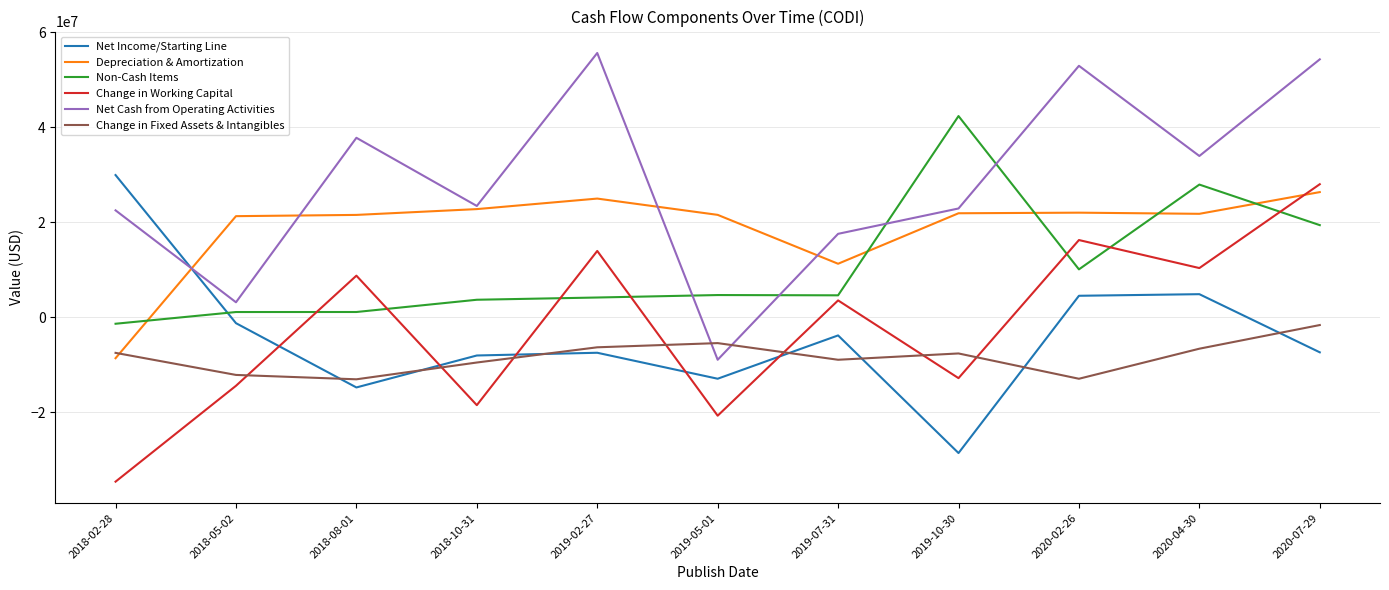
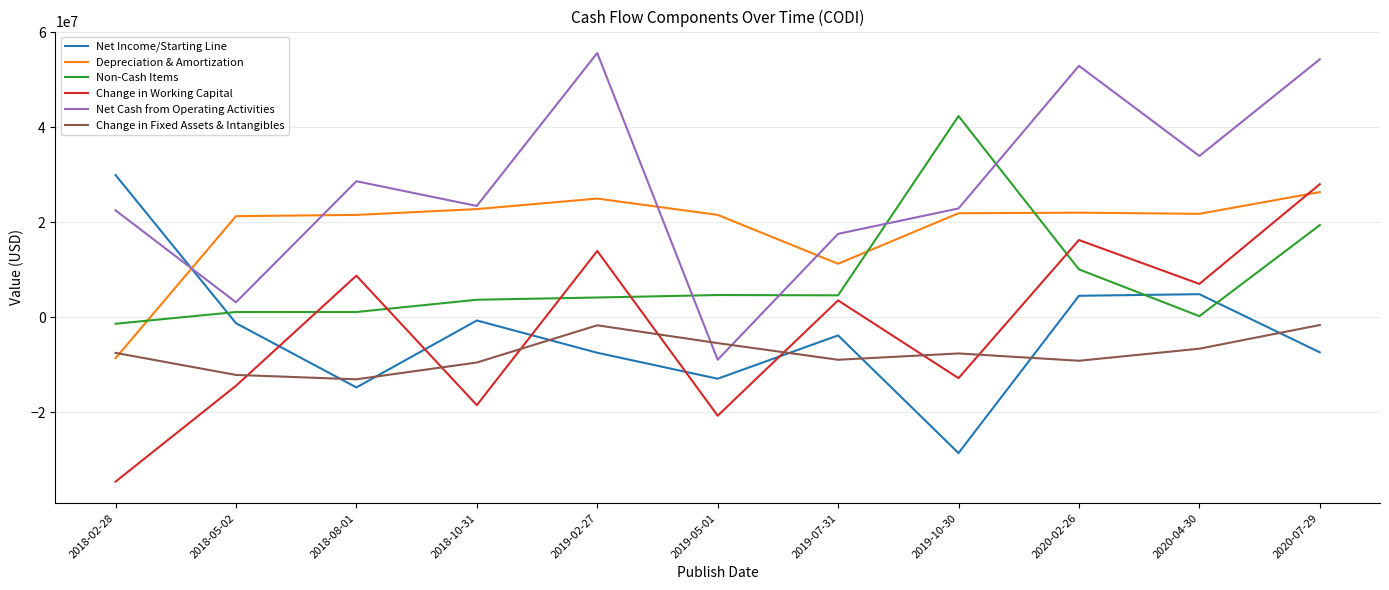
  {
    "Net Income/Starting Line": {
      "2018-02-28": 30000000,
      "2018-05-02": -1000000,
      "2018-08-01": -15000000,
-     "2018-10-31": -8000000,
+     "2018-10-31": -1000000,
      "2019-02-27": -7000000,
      "2019-05-01": -13000000,
      "2019-07-31": -4000000,
      "2019-10-30": -29000000,
      "2020-02-26": 5000000,
      "2020-04-30": 5000000,
      "2020-07-29": -7000000
    },
    "Depreciation & Amortization": {
      "2018-02-28": -9000000,
      "2018-05-02": 21000000,
      "2018-08-01": 22000000,
      "2018-10-31": 23000000,
      "2019-02-27": 25000000,
      "2019-05-01": 22000000,
      "2019-07-31": 11000000,
      "2019-10-30": 22000000,
      "2020-02-26": 22000000,
      "2020-04-30": 22000000,
      "2020-07-29": 26000000
    },
    "Non-Cash Items": {
      "2018-02-28": -1000000,
      "2018-05-02": 1000000,
      "2018-08-01": 1000000,
      "2018-10-31": 4000000,
      "2019-02-27": 4000000,
      "2019-05-01": 5000000,
      "2019-07-31": 5000000,
      "2019-10-30": 42000000,
      "2020-02-26": 10000000,
-     "2020-04-30": 28000000,
+     "2020-04-30": 0,
      "2020-07-29": 19000000
    },
    "Change in Working Capital": {
      "2018-02-28": -35000000,
      "2018-05-02": -14000000,
      "2018-08-01": 9000000,
      "2018-10-31": -18000000,
      "2019-02-27": 14000000,
      "2019-05-01": -21000000,
      "2019-07-31": 4000000,
      "2019-10-30": -13000000,
      "2020-02-26": 16000000,
-     "2020-04-30": 10000000,
+     "2020-04-30": 7000000,
      "2020-07-29": 28000000
    },
    "Net Cash from Operating Activities": {
      "2018-02-28": 23000000,
      "2018-05-02": 3000000,
-     "2018-08-01": 38000000,
+     "2018-08-01": 29000000,
      "2018-10-31": 23000000,
      "2019-02-27": 56000000,
      "2019-05-01": -9000000,
      "2019-07-31": 18000000,
      "2019-10-30": 23000000,
      "2020-02-26": 53000000,
      "2020-04-30": 34000000,
      "2020-07-29": 54000000
    },
    "Change in Fixed Assets & Intangibles": {
      "2018-02-28": -7000000,
      "2018-05-02": -12000000,
      "2018-08-01": -13000000,
      "2018-10-31": -10000000,
-     "2019-02-27": -6000000,
+     "2019-02-27": -2000000,
      "2019-05-01": -5000000,
      "2019-07-31": -9000000,
      "2019-10-30": -8000000,
-     "2020-02-26": -13000000,
+     "2020-02-26": -9000000,
      "2020-04-30": -7000000,
      "2020-07-29": -2000000
    }
  }
